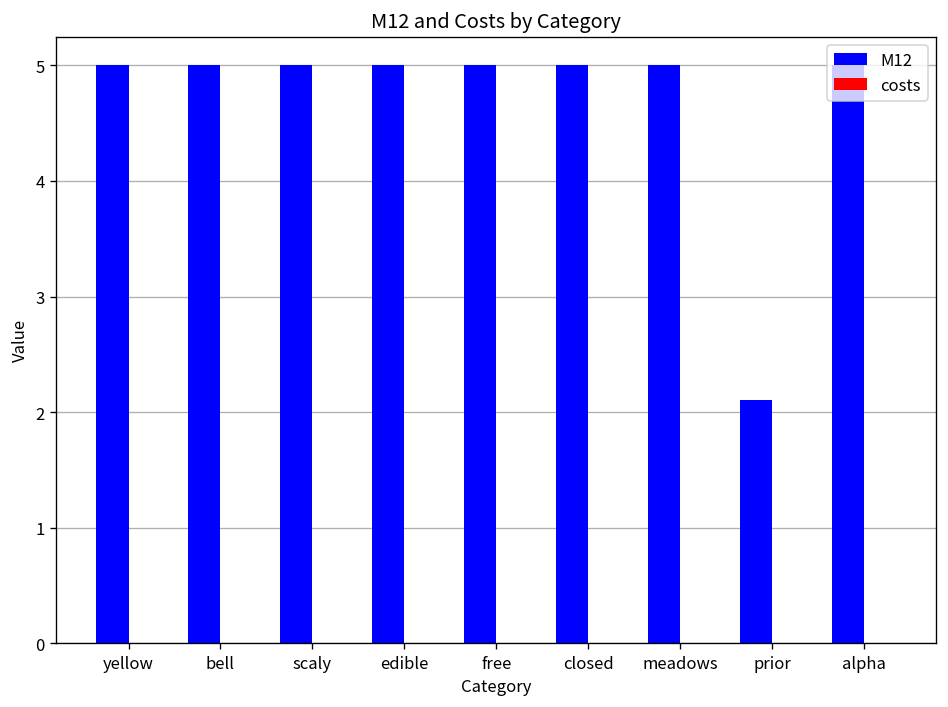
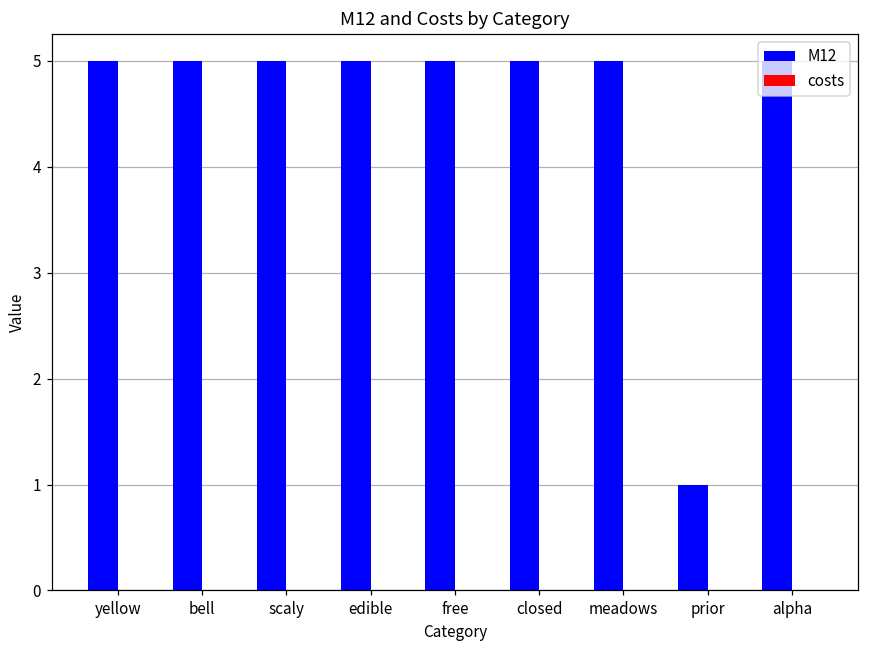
  {
    "M12": {
      "yellow": 5.0,
      "bell": 5.0,
      "scaly": 5.0,
      "edible": 5.0,
      "free": 5.0,
      "closed": 5.0,
      "meadows": 5.0,
-     "prior": 2.1
+     "prior": 1.0
    },
    "costs": {
      "yellow": 0.0,
      "bell": 0.0,
      "scaly": 0.0,
      "edible": 0.0,
      "free": 0.0,
      "closed": 0.0,
      "meadows": 0.0,
      "prior": 0.0,
      "alpha": 0.0
    }
  }
